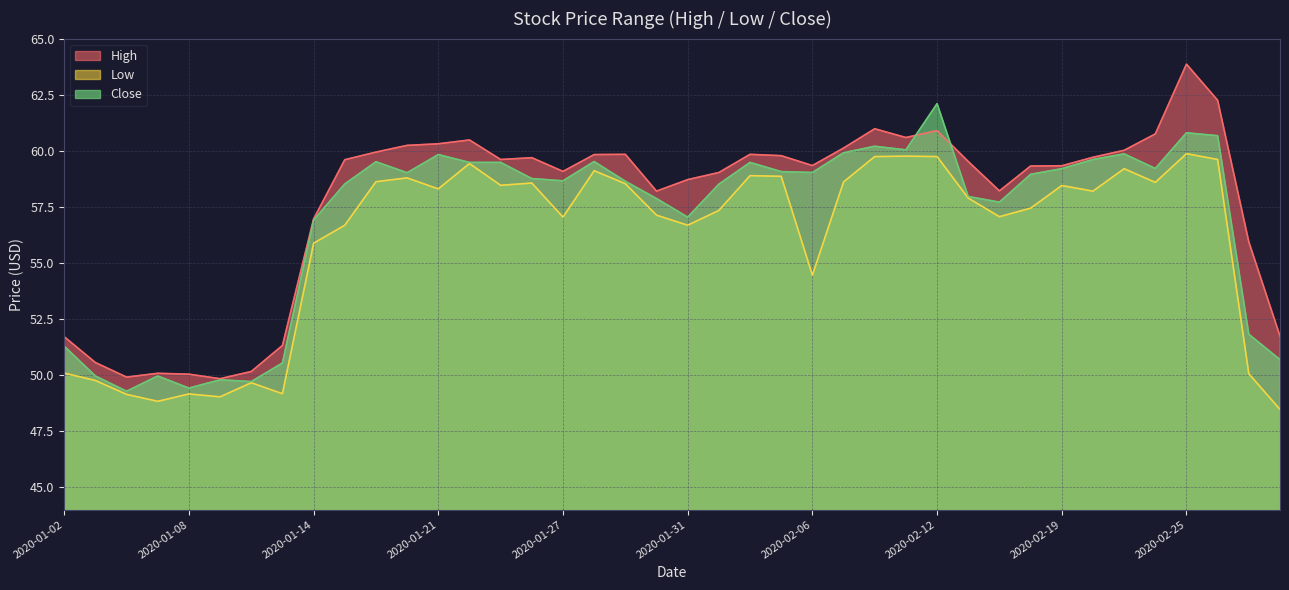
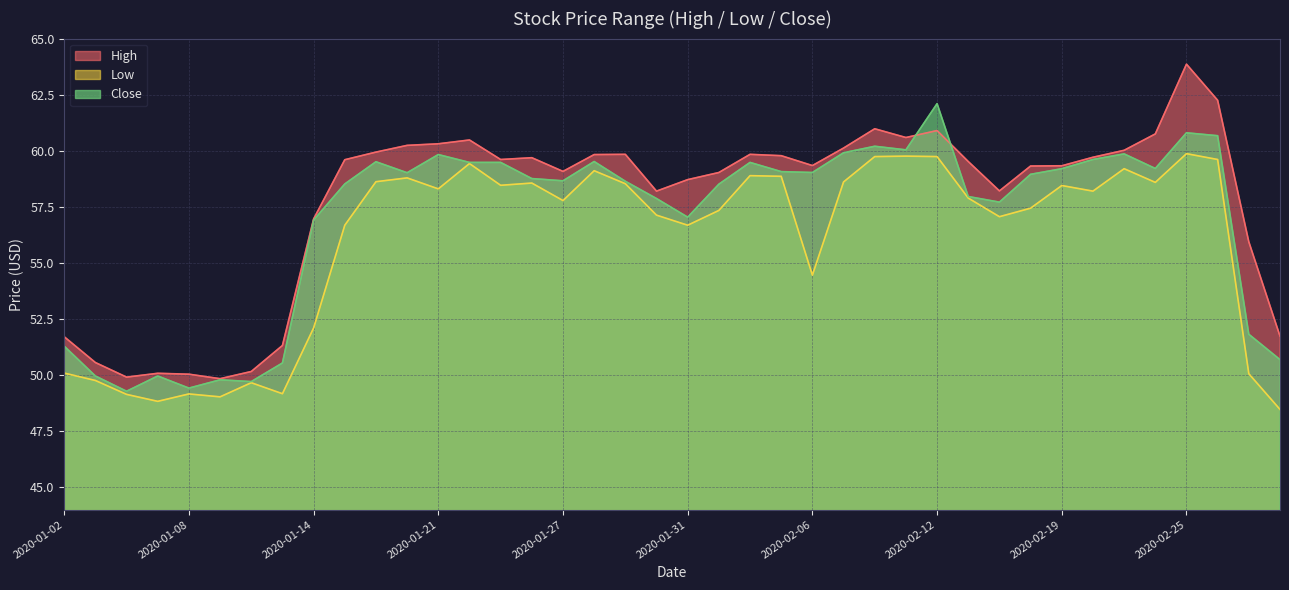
  {
    "High": {
      "2020-01-02": 51.7,
      "2020-01-08": 50.0,
      "2020-01-21": 60.3,
      "2020-01-27": 59.1,
      "2020-01-31": 58.7,
      "2020-02-06": 59.3,
      "2020-02-12": 60.9,
      "2020-02-19": 59.3,
      "2020-02-25": 63.9
    },
    "Low": {
      "2020-01-02": 50.1,
      "2020-01-08": 49.2,
-     "2020-01-14": 55.9,
+     "2020-01-14": 52.1,
      "2020-01-21": 58.3,
-     "2020-01-27": 57.0,
+     "2020-01-27": 57.8,
      "2020-01-31": 56.7,
      "2020-02-06": 54.5,
      "2020-02-12": 59.7,
      "2020-02-19": 58.5,
      "2020-02-25": 59.9
    },
    "Close": {
      "2020-01-02": 51.3,
      "2020-01-08": 49.4,
      "2020-01-21": 59.8,
      "2020-01-27": 58.7,
      "2020-01-31": 57.0,
      "2020-02-06": 59.0,
      "2020-02-12": 62.1,
      "2020-02-19": 59.2,
      "2020-02-25": 60.8
    }
  }
